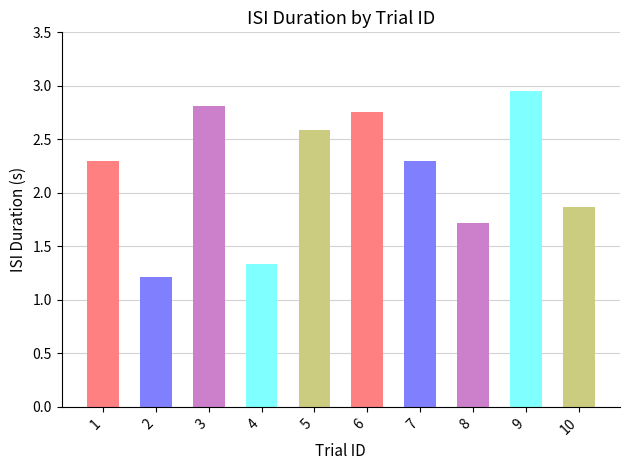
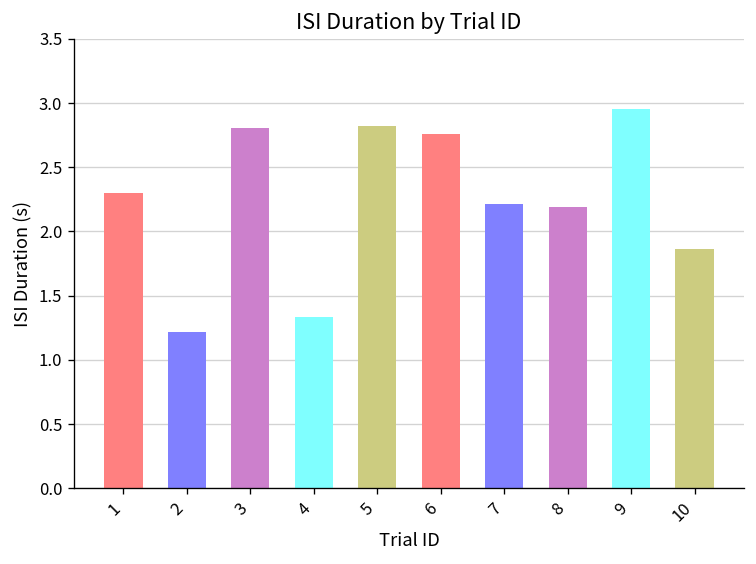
  {
    "1": 2.30,
    "2": 1.21,
    "3": 2.81,
    "4": 1.33,
-   "5": 2.58,
+   "5": 2.82,
    "6": 2.76,
-   "7": 2.30,
-   "8": 1.72,
+   "7": 2.21,
+   "8": 2.19,
    "9": 2.95,
    "10": 1.87
  }
